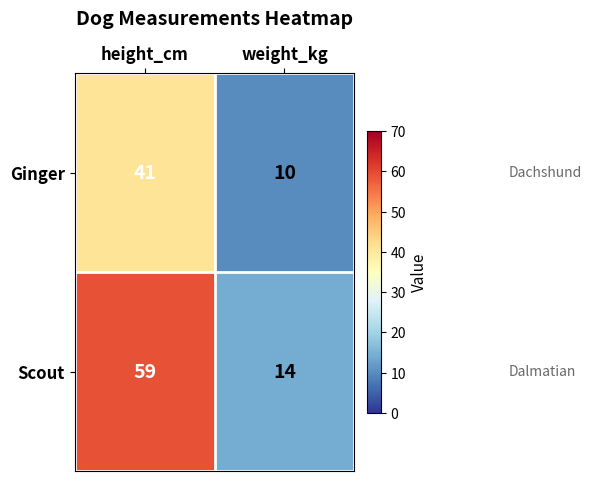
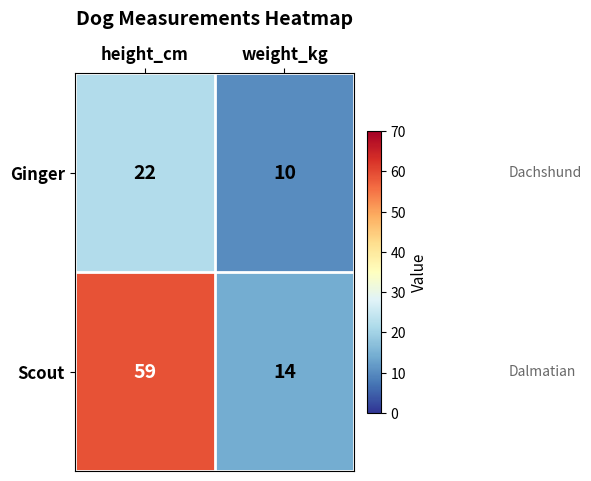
  {
    "Ginger": {
-     "height_cm": 41,
+     "height_cm": 22,
      "weight_kg": 10
    },
    "Scout": {
      "height_cm": 59,
      "weight_kg": 14
    }
  }
